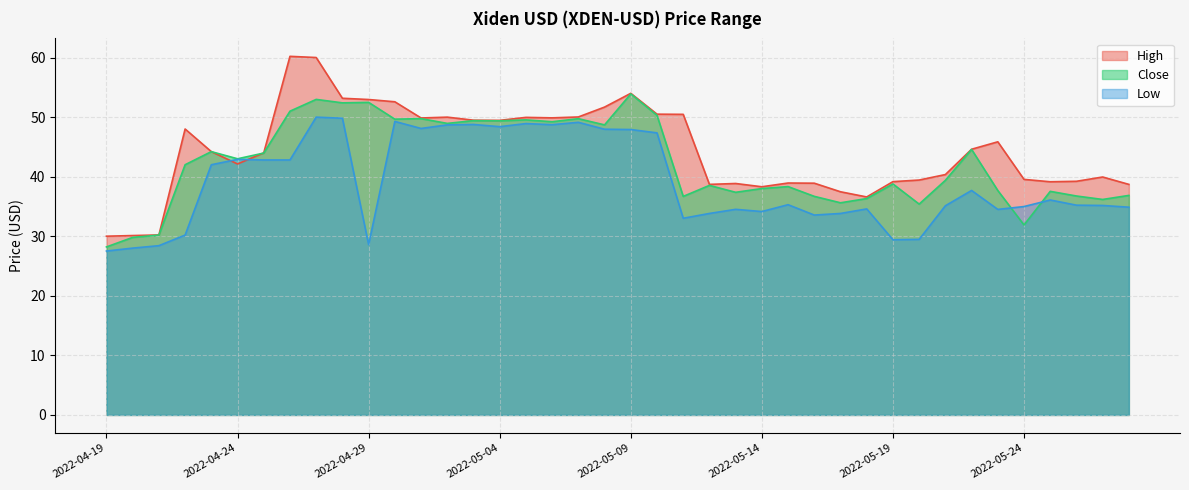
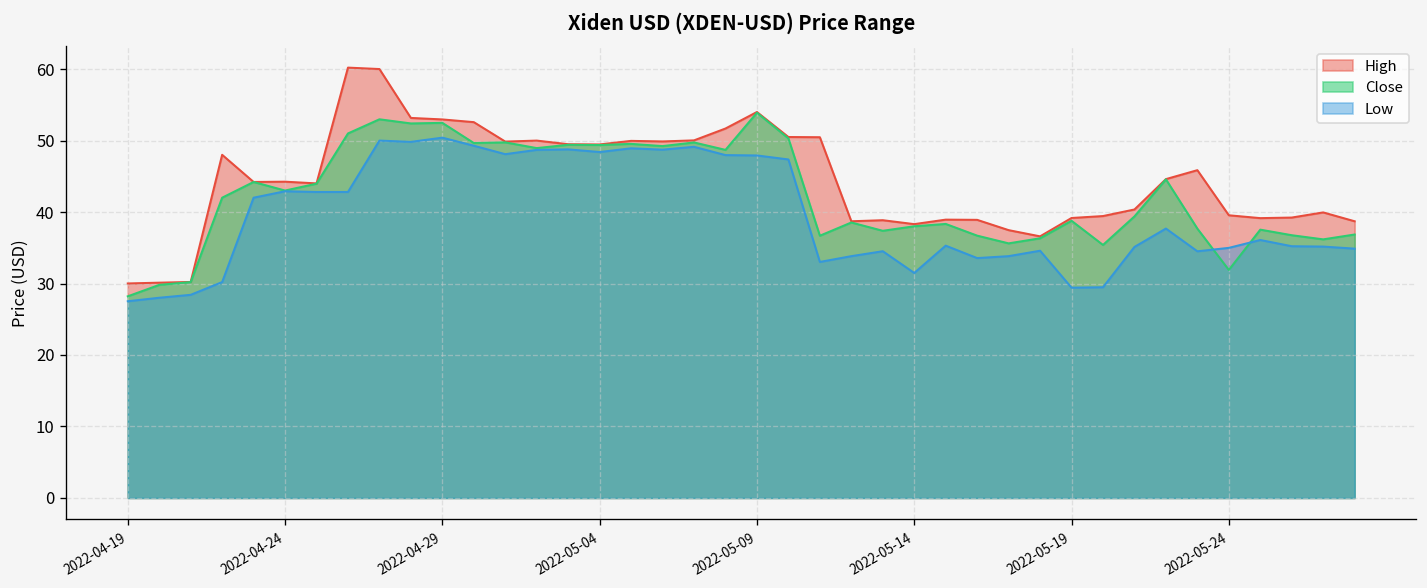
  {
    "High": {
      "2022-04-19": 30,
-     "2022-04-24": 42,
+     "2022-04-24": 44,
      "2022-04-29": 53,
      "2022-05-24": 40
    },
    "Close": {
      "2022-04-19": 28,
      "2022-04-29": 52,
      "2022-05-24": 32
    },
    "Low": {
      "2022-04-19": 28,
-     "2022-04-29": 29,
+     "2022-04-29": 50,
      "2022-05-04": 48,
      "2022-05-09": 48,
-     "2022-05-14": 34,
+     "2022-05-14": 31,
      "2022-05-19": 29,
      "2022-05-24": 35
    }
  }
